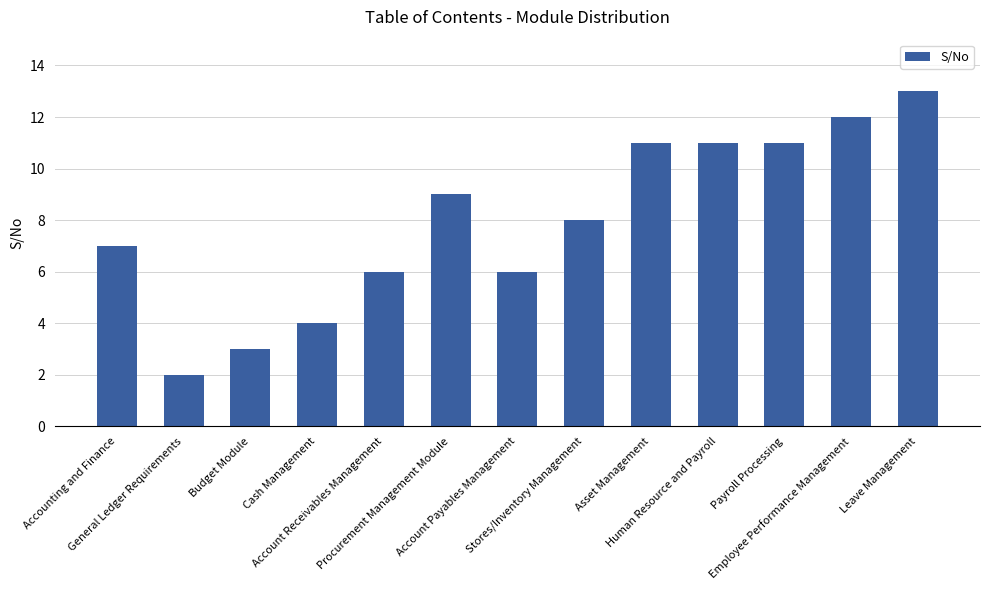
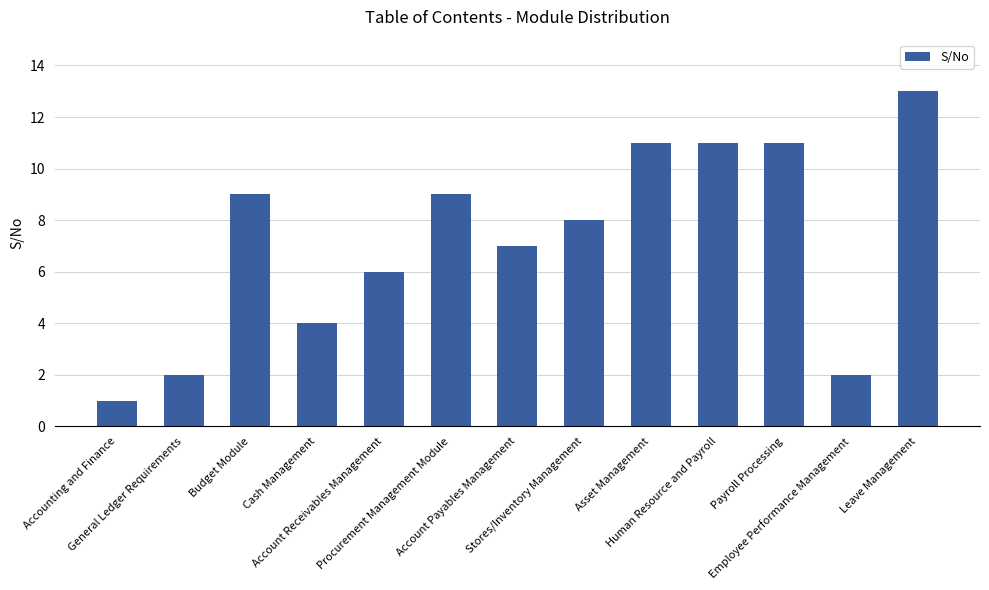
  {
-   "Accounting and Finance": 7,
+   "Accounting and Finance": 1,
    "General Ledger Requirements": 2,
-   "Budget Module": 3,
+   "Budget Module": 9,
    "Cash Management": 4,
    "Account Receivables Management": 6,
    "Procurement Management Module": 9,
-   "Account Payables Management": 6,
+   "Account Payables Management": 7,
    "Stores/Inventory Management": 8,
    "Asset Management": 11,
    "Human Resource and Payroll": 11,
    "Payroll Processing": 11,
-   "Employee Performance Management": 12,
+   "Employee Performance Management": 2,
    "Leave Management": 13
  }
